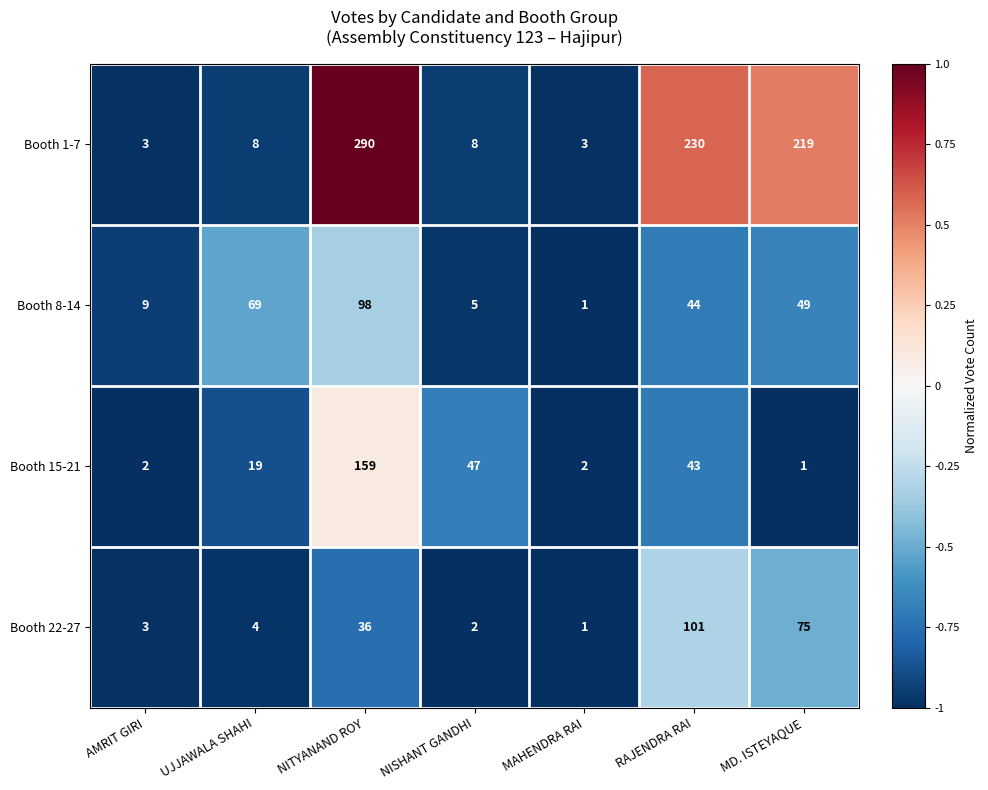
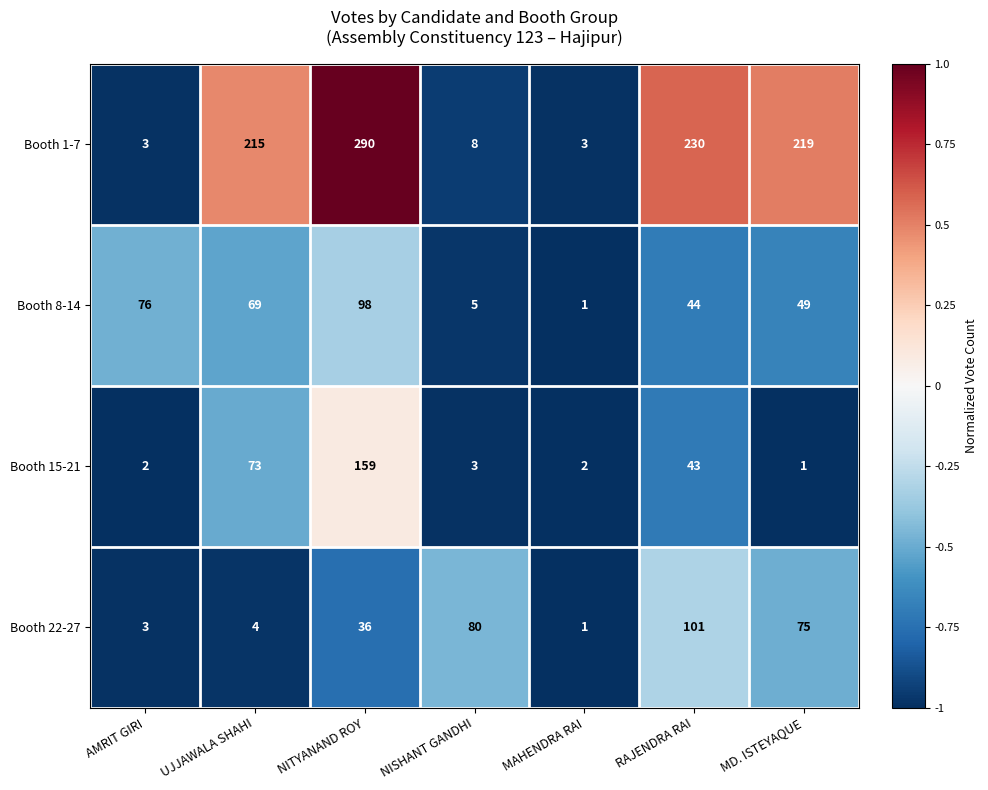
  {
    "Booth 1-7": {
      "AMRIT GIRI": 3,
-     "UJJAWALA SHAHI": 8,
+     "UJJAWALA SHAHI": 215,
      "NITYANAND ROY": 290,
      "NISHANT GANDHI": 8,
      "MAHENDRA RAI": 3,
      "RAJENDRA RAI": 230,
      "MD. ISTEYAQUE": 219
    },
    "Booth 8-14": {
-     "AMRIT GIRI": 9,
+     "AMRIT GIRI": 76,
      "UJJAWALA SHAHI": 69,
      "NITYANAND ROY": 98,
      "NISHANT GANDHI": 5,
      "MAHENDRA RAI": 1,
      "RAJENDRA RAI": 44,
      "MD. ISTEYAQUE": 49
    },
    "Booth 15-21": {
      "AMRIT GIRI": 2,
-     "UJJAWALA SHAHI": 19,
+     "UJJAWALA SHAHI": 73,
      "NITYANAND ROY": 159,
-     "NISHANT GANDHI": 47,
+     "NISHANT GANDHI": 3,
      "MAHENDRA RAI": 2,
      "RAJENDRA RAI": 43,
      "MD. ISTEYAQUE": 1
    },
    "Booth 22-27": {
      "AMRIT GIRI": 3,
      "UJJAWALA SHAHI": 4,
      "NITYANAND ROY": 36,
-     "NISHANT GANDHI": 2,
+     "NISHANT GANDHI": 80,
      "MAHENDRA RAI": 1,
      "RAJENDRA RAI": 101,
      "MD. ISTEYAQUE": 75
    }
  }
